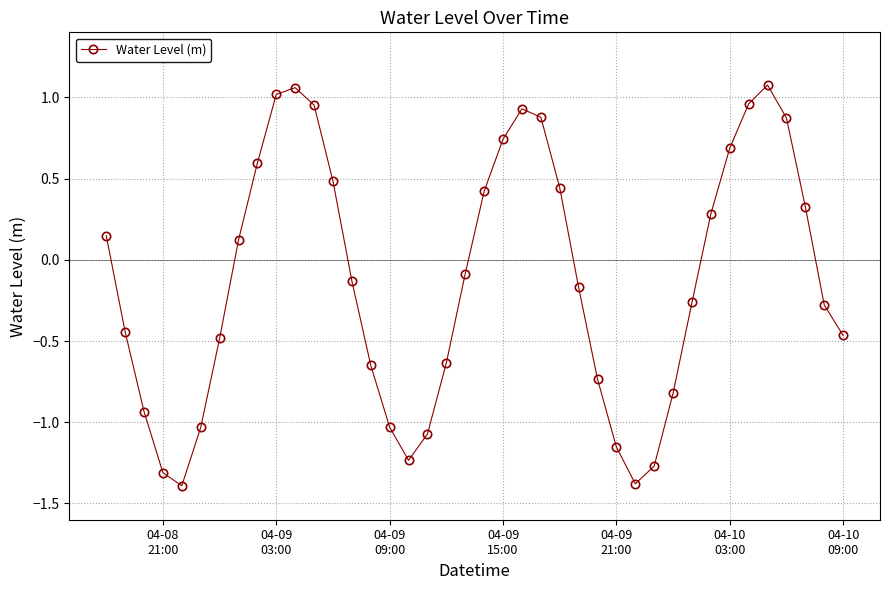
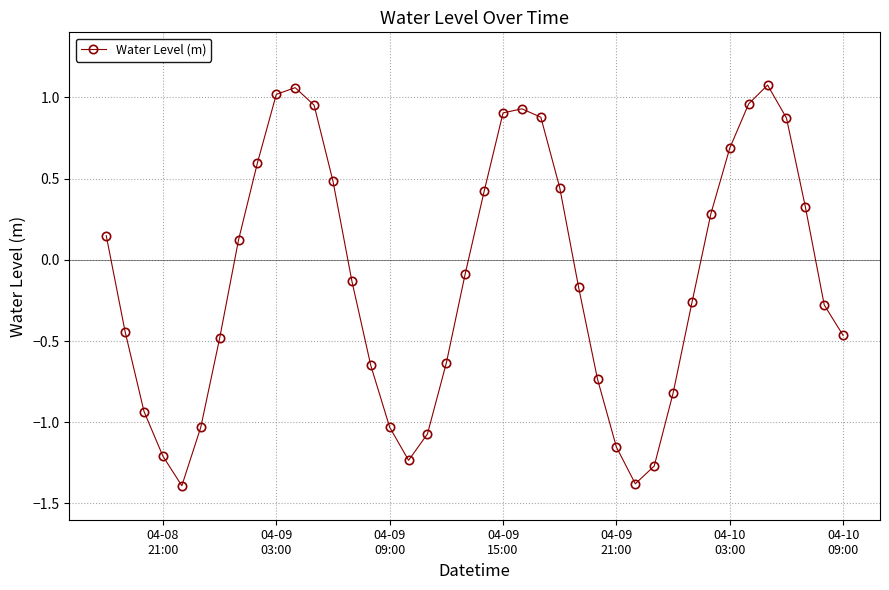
  {
-   "04-08 21:00": -1.31,
+   "04-08 21:00": -1.21,
    "04-09 03:00": 1.02,
    "04-09 09:00": -1.03,
-   "04-09 15:00": 0.74,
+   "04-09 15:00": 0.90,
    "04-09 21:00": -1.15,
    "04-10 03:00": 0.69,
    "04-10 09:00": -0.47
  }
